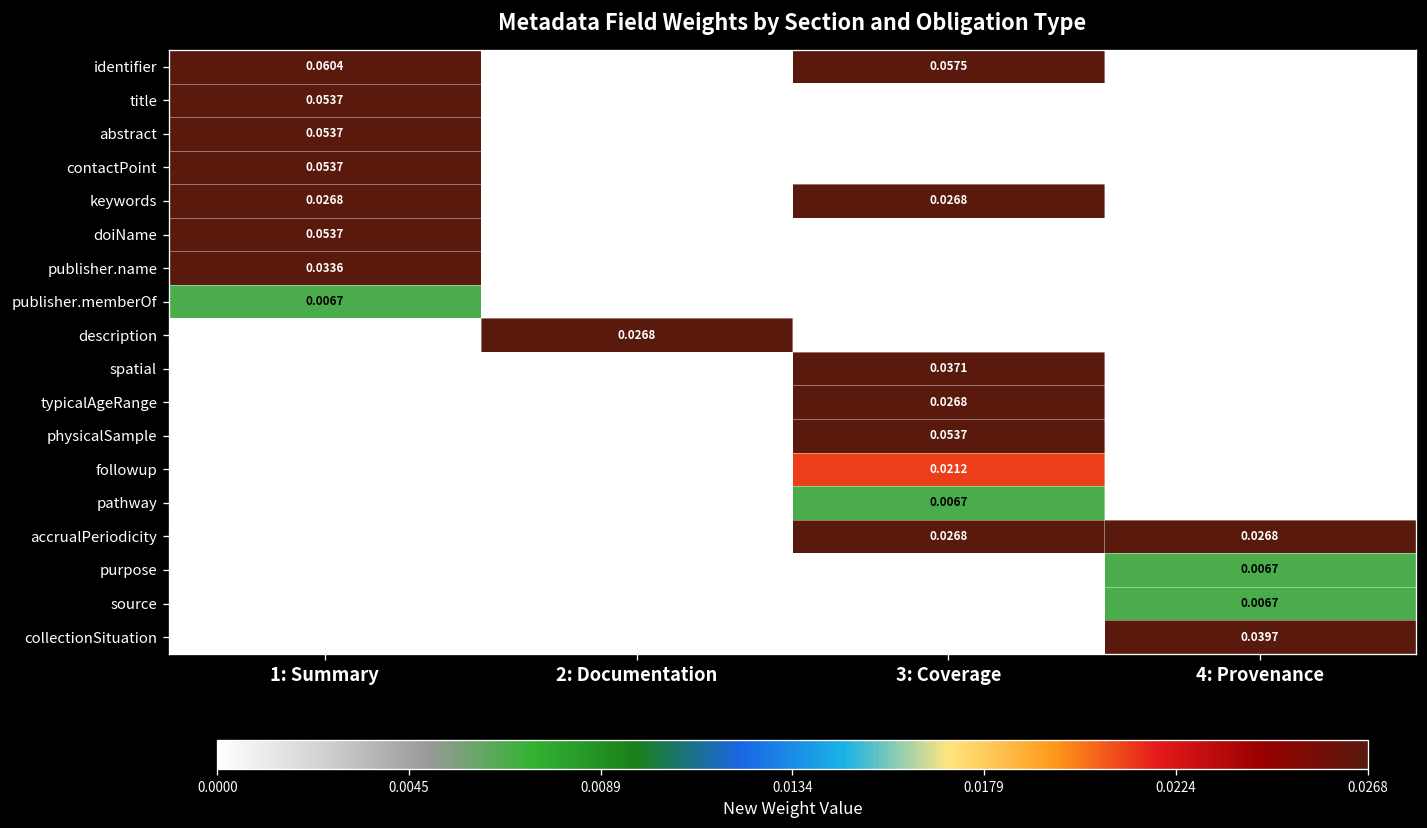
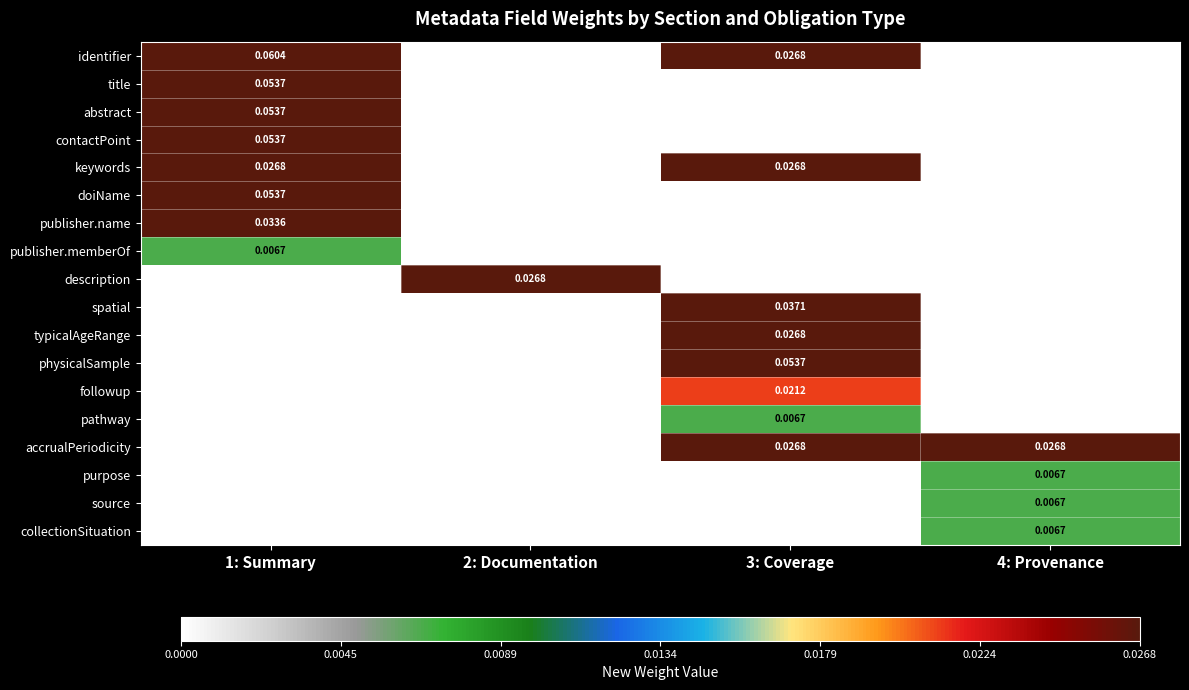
  {
    "identifier": {
      "1: Summary": 0.0604,
-     "3: Coverage": 0.0575
+     "3: Coverage": 0.0268
    },
    "title": {
      "1: Summary": 0.0537
    },
    "abstract": {
      "1: Summary": 0.0537
    },
    "contactPoint": {
      "1: Summary": 0.0537
    },
    "keywords": {
      "1: Summary": 0.0268,
      "3: Coverage": 0.0268
    },
    "doiName": {
      "1: Summary": 0.0537
    },
    "publisher.name": {
      "1: Summary": 0.0336
    },
    "publisher.memberOf": {
      "1: Summary": 0.0067
    },
    "description": {
      "2: Documentation": 0.0268
    },
    "spatial": {
      "3: Coverage": 0.0371
    },
    "typicalAgeRange": {
      "3: Coverage": 0.0268
    },
    "physicalSample": {
      "3: Coverage": 0.0537
    },
    "followup": {
      "3: Coverage": 0.0212
    },
    "pathway": {
      "3: Coverage": 0.0067
    },
    "accrualPeriodicity": {
      "3: Coverage": 0.0268,
      "4: Provenance": 0.0268
    },
    "purpose": {
      "4: Provenance": 0.0067
    },
    "source": {
      "4: Provenance": 0.0067
    },
    "collectionSituation": {
-     "4: Provenance": 0.0397
+     "4: Provenance": 0.0067
    }
  }
